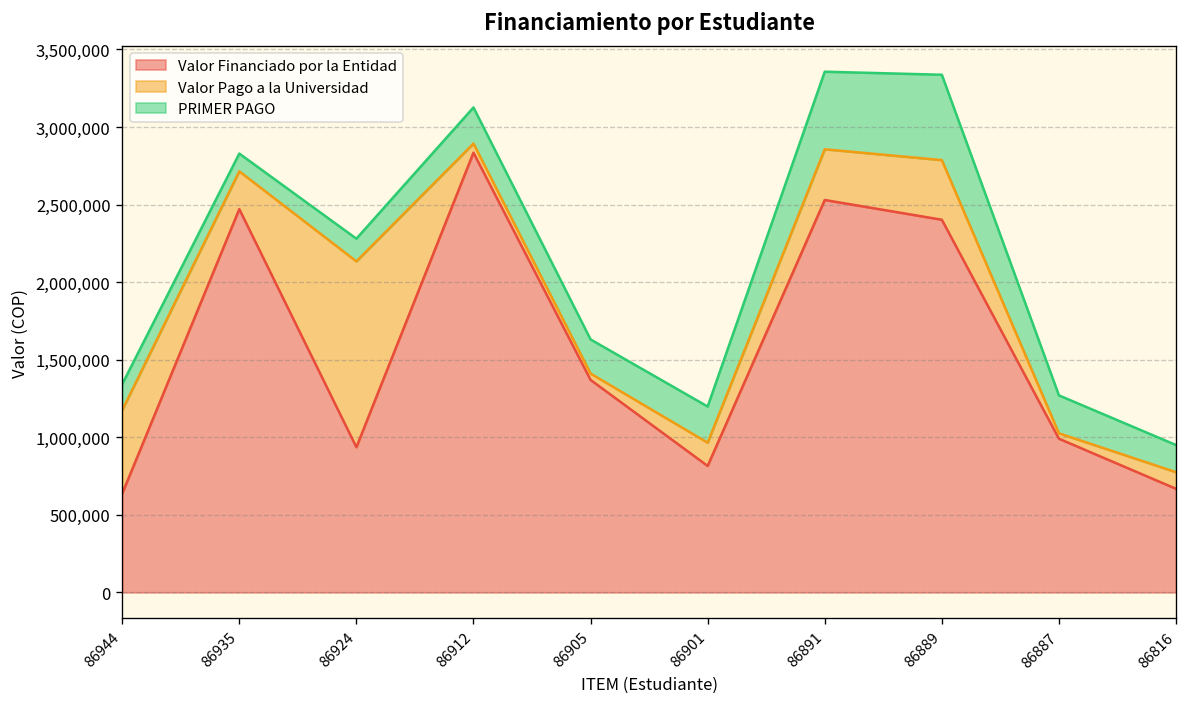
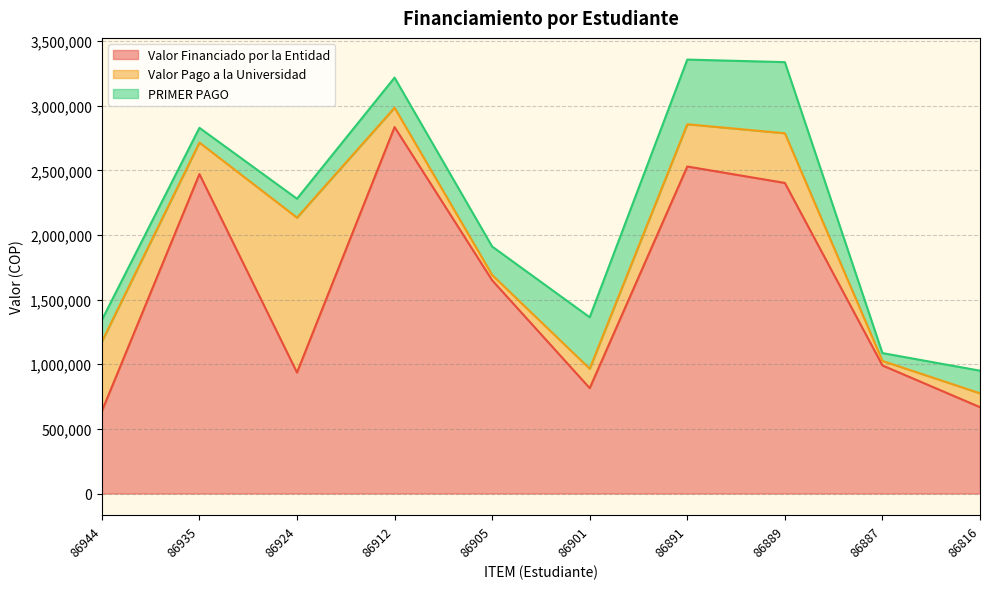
  {
    "Valor Financiado por la Entidad": {
      "86944": "640,000",
      "86935": "2,470,000",
      "86924": "940,000",
      "86912": "2,830,000",
-     "86905": "1,370,000",
+     "86905": "1,650,000",
      "86901": "820,000",
      "86891": "2,530,000",
      "86889": "2,400,000",
      "86887": "990,000",
      "86816": "670,000"
    },
    "Valor Pago a la Universidad": {
      "86944": "540,000",
      "86935": "240,000",
      "86924": "1,200,000",
-     "86912": "60,000",
+     "86912": "150,000",
      "86905": "40,000",
      "86901": "150,000",
      "86891": "330,000",
      "86889": "380,000",
      "86887": "30,000",
      "86816": "110,000"
    },
    "PRIMER PAGO": {
      "86944": "170,000",
      "86935": "110,000",
      "86924": "150,000",
      "86912": "230,000",
      "86905": "220,000",
-     "86901": "230,000",
+     "86901": "400,000",
      "86891": "500,000",
      "86889": "550,000",
-     "86887": "240,000",
+     "86887": "60,000",
      "86816": "180,000"
    }
  }
